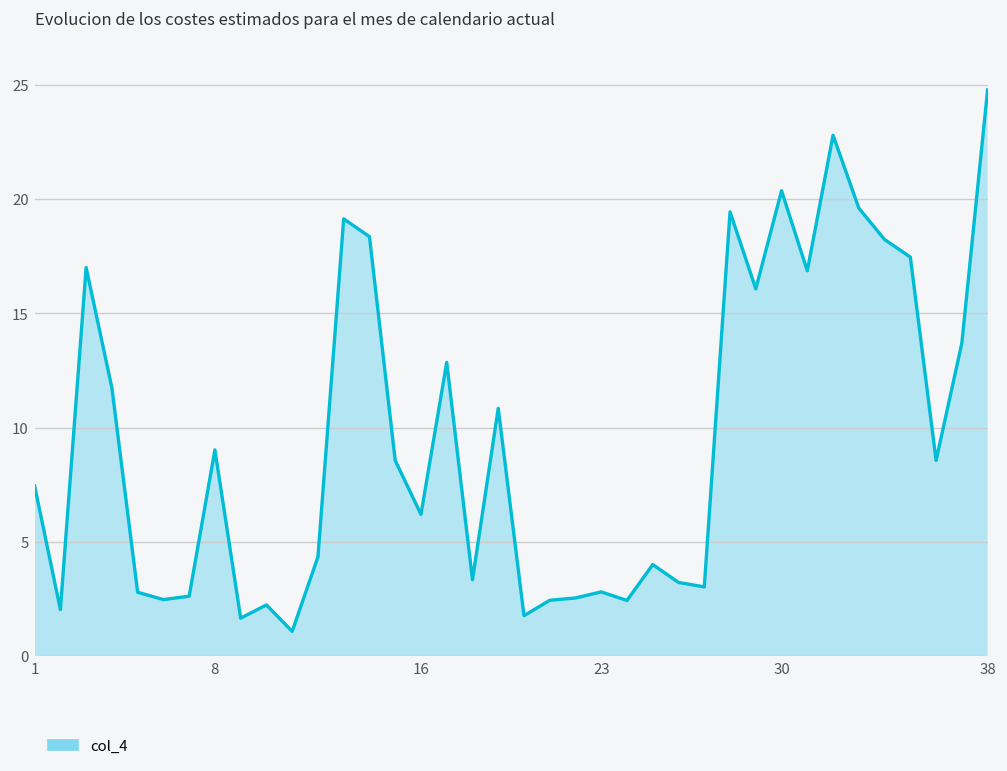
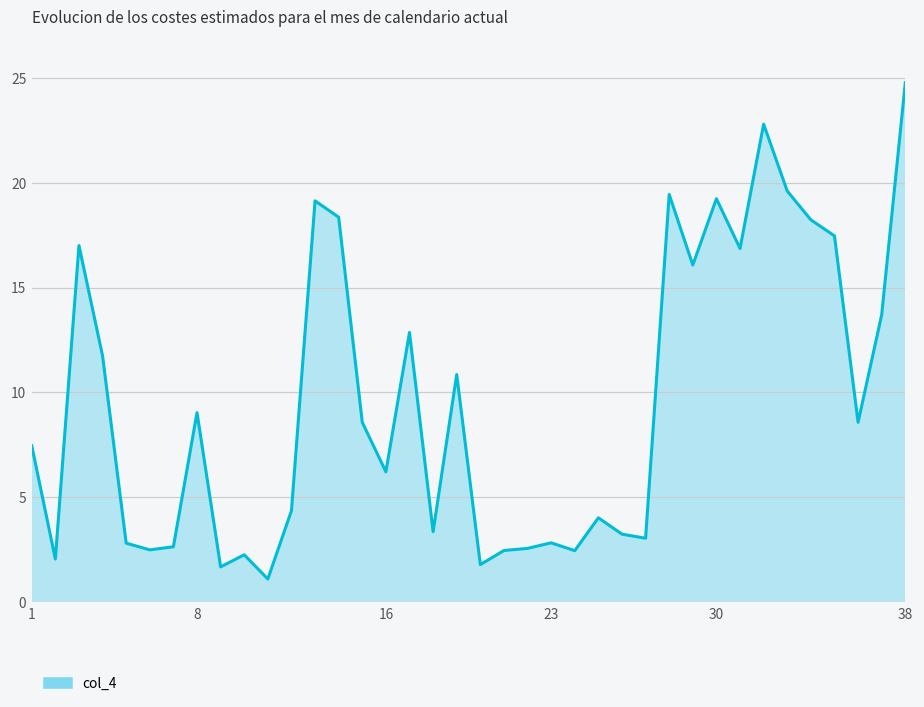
  {
    "1": 7.5,
    "8": 9.0,
    "16": 6.2,
    "23": 2.8,
-   "30": 20.4,
+   "30": 19.2,
    "38": 24.8
  }
